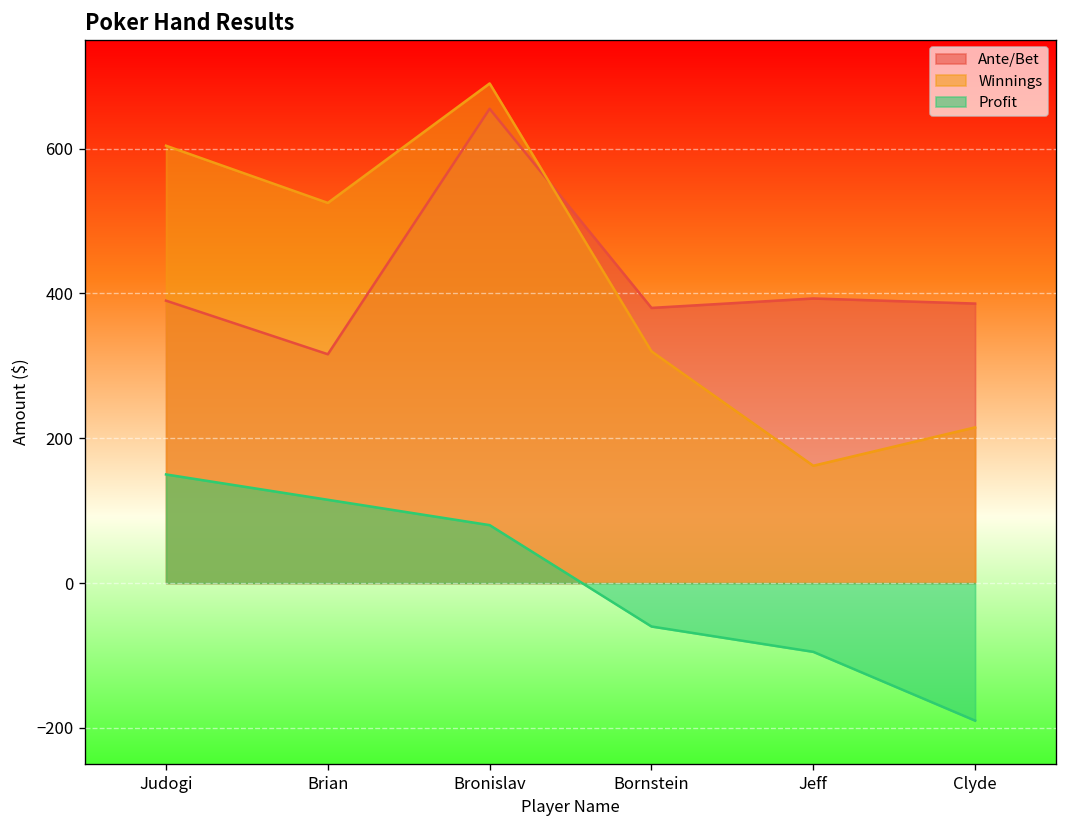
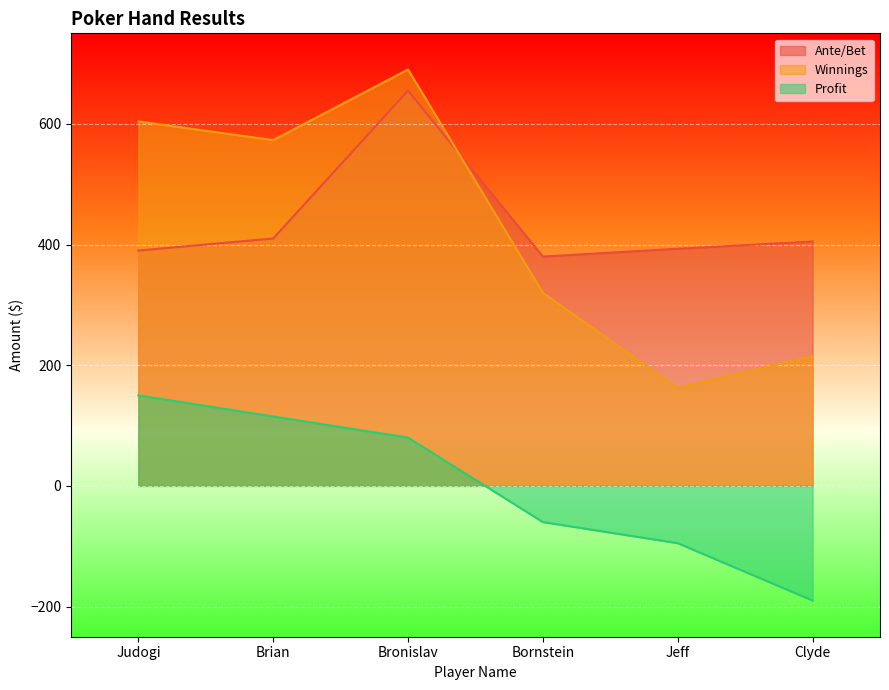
  {
    "Ante/Bet": {
      "Judogi": 390,
-     "Brian": 320,
+     "Brian": 410,
      "Bronislav": 660,
      "Bornstein": 380,
      "Jeff": 390,
-     "Clyde": 390
+     "Clyde": 410
    },
    "Winnings": {
      "Judogi": 600,
-     "Brian": 530,
+     "Brian": 570,
      "Bronislav": 690,
      "Bornstein": 320,
      "Jeff": 160,
      "Clyde": 220
    }
  }
